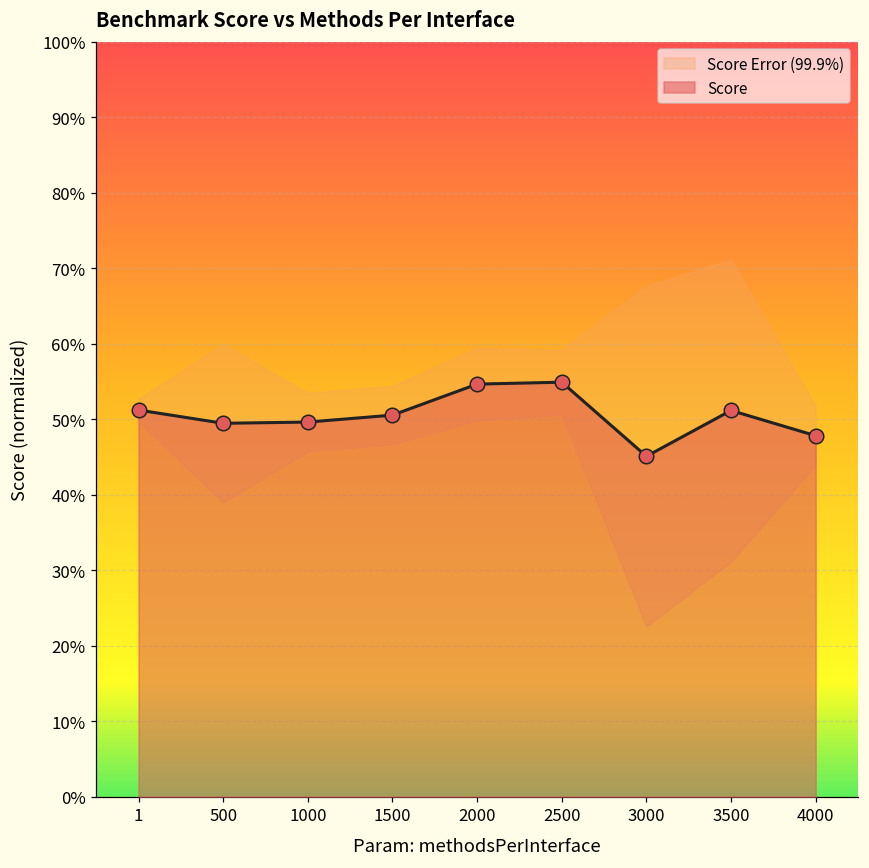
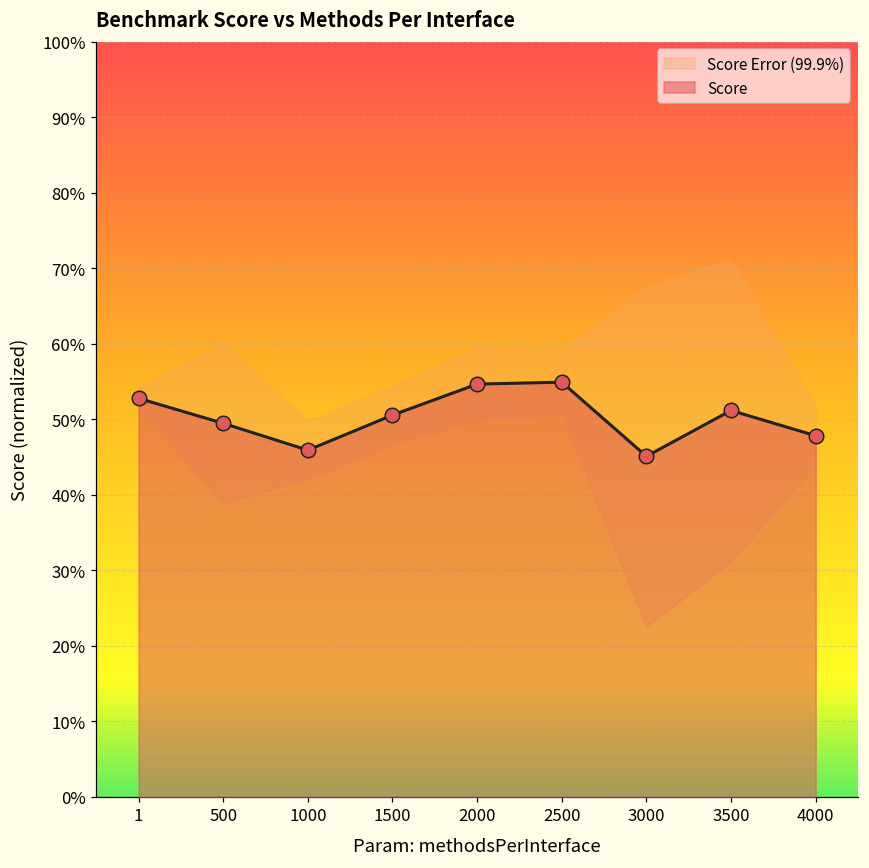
  {
    "Score": {
-     "1": "51%",
+     "1": "53%",
      "500": "49%",
-     "1000": "50%",
+     "1000": "46%",
      "1500": "51%",
      "2000": "55%",
      "2500": "55%",
      "3000": "45%",
      "3500": "51%",
      "4000": "48%"
    }
  }
